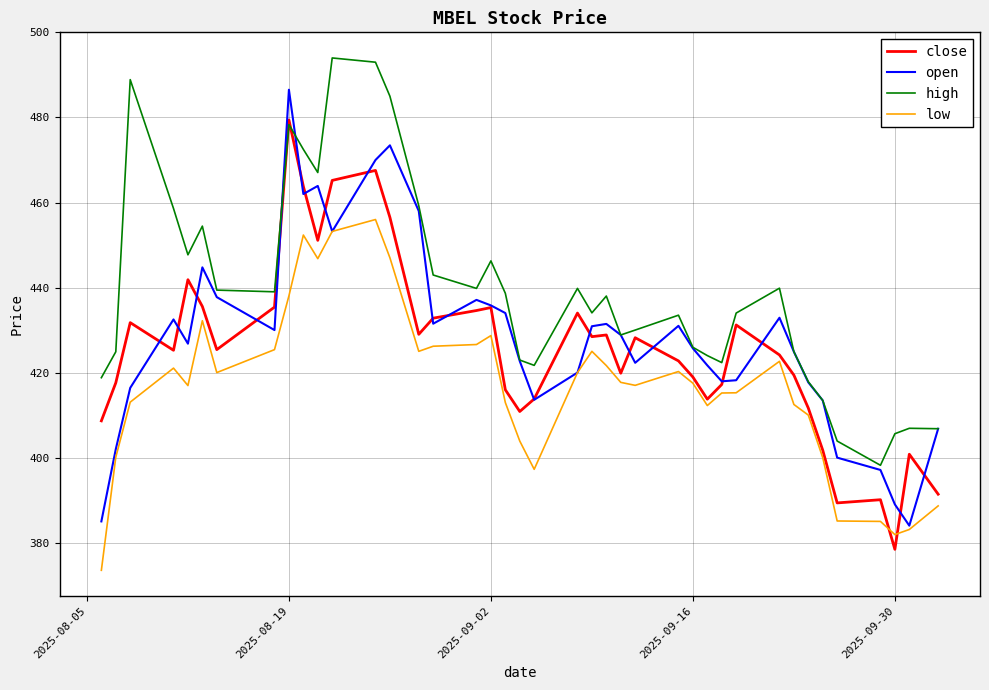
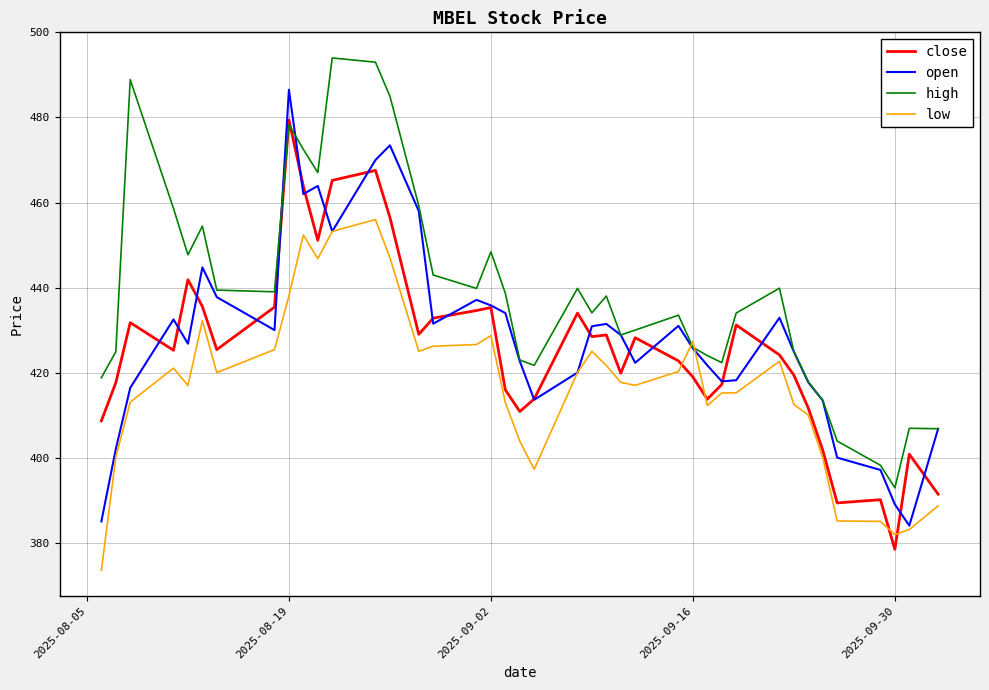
  {
    "close": {
      "2025-08-19": 479,
      "2025-09-16": 419,
      "2025-09-30": 378
    },
    "open": {
      "2025-08-19": 487,
      "2025-09-30": 389
    },
    "high": {
      "2025-08-19": 478,
-     "2025-09-02": 446,
-     "2025-09-30": 406
+     "2025-09-02": 448,
+     "2025-09-30": 393
    },
    "low": {
      "2025-08-19": 438,
      "2025-09-02": 429,
-     "2025-09-16": 418,
+     "2025-09-16": 427,
      "2025-09-30": 382
    }
  }
